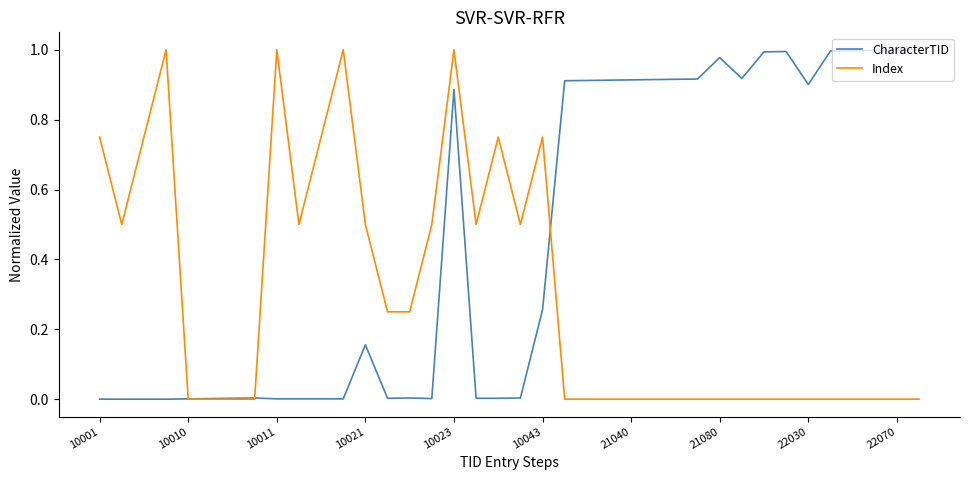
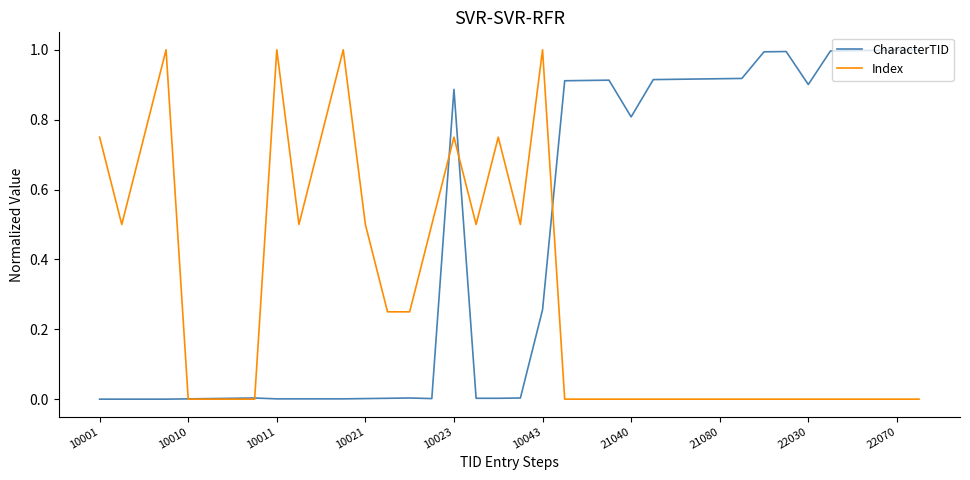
  {
    "CharacterTID": {
      "10001": 0.00,
      "10011": 0.00,
-     "10021": 0.16,
+     "10021": 0.00,
      "10023": 0.89,
      "10043": 0.26,
-     "21040": 0.91,
-     "21080": 0.98,
+     "21040": 0.81,
+     "21080": 0.92,
      "22030": 0.90
    },
    "Index": {
      "10001": 0.75,
      "10011": 1.00,
      "10021": 0.50,
-     "10023": 1.00,
-     "10043": 0.75,
+     "10023": 0.75,
+     "10043": 1.00,
      "21040": 0.00,
      "21080": 0.00,
      "22030": 0.00,
      "22070": 0.00
    }
  }
